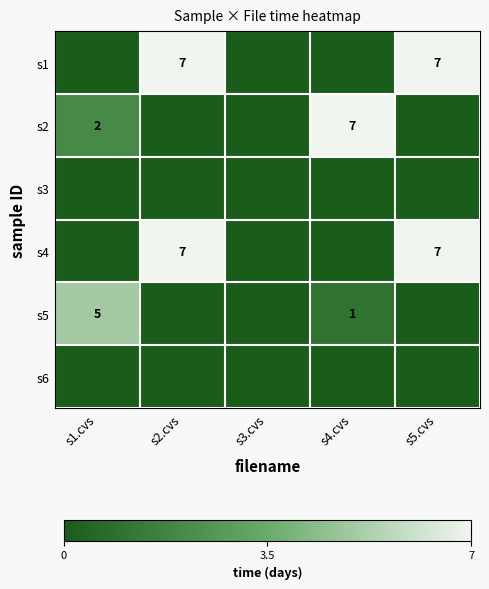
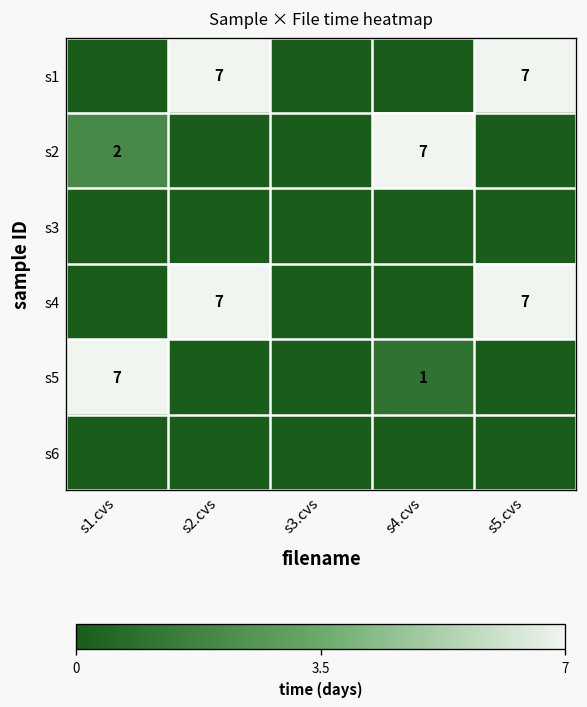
  {
    "s1": {
      "s2.cvs": 7,
      "s5.cvs": 7
    },
    "s2": {
      "s1.cvs": 2,
      "s4.cvs": 7
    },
    "s4": {
      "s2.cvs": 7,
      "s5.cvs": 7
    },
    "s5": {
-     "s1.cvs": 5,
+     "s1.cvs": 7,
      "s4.cvs": 1
    }
  }
